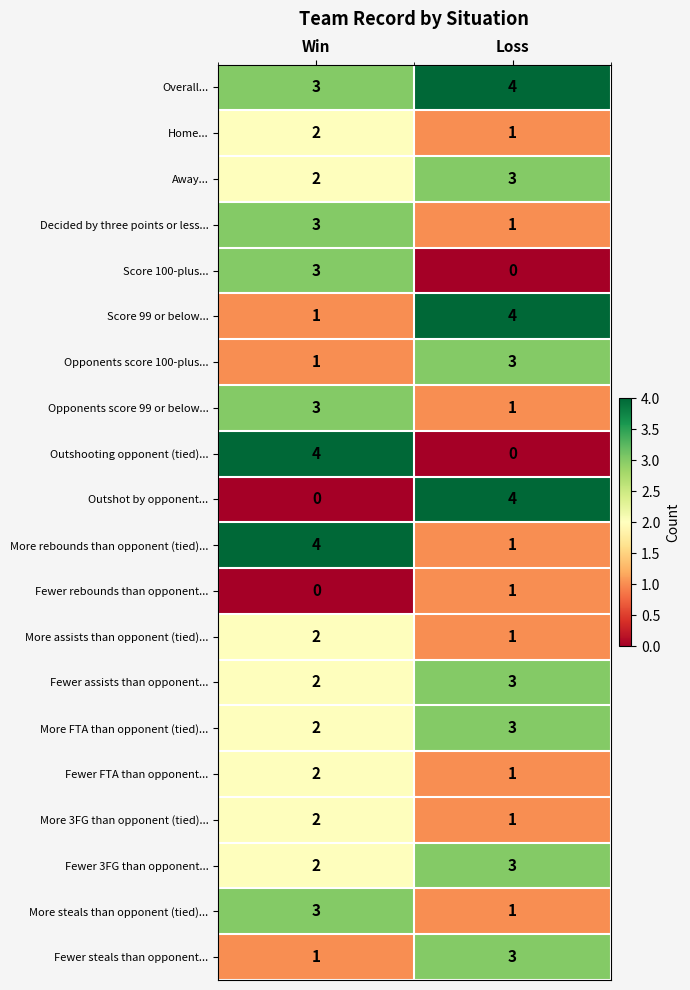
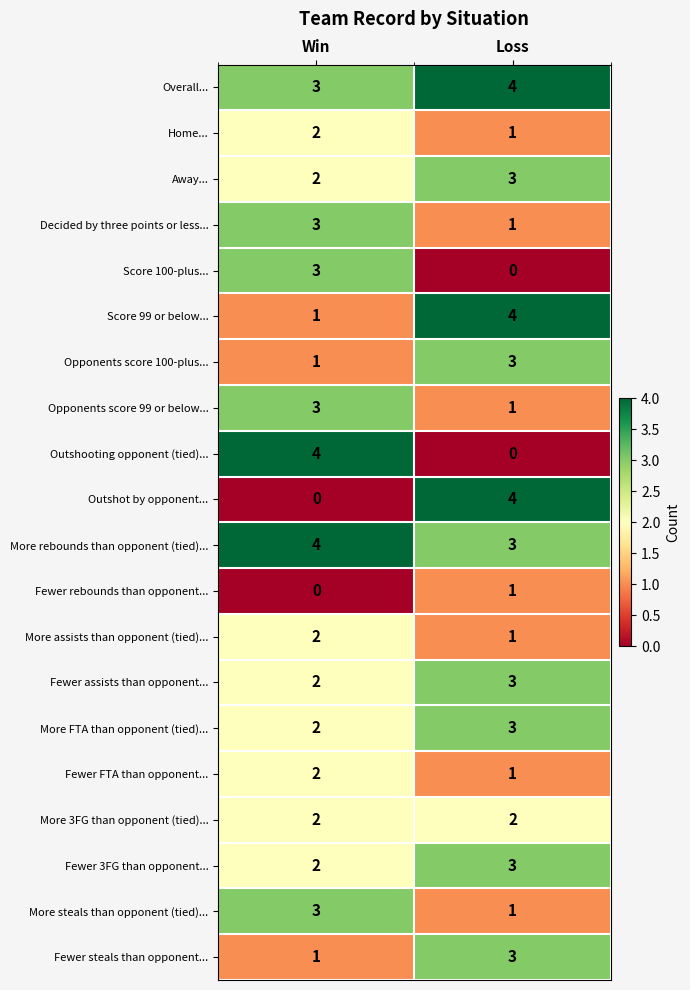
  {
    "Overall...": {
      "Win": 3,
      "Loss": 4
    },
    "Home...": {
      "Win": 2,
      "Loss": 1
    },
    "Away...": {
      "Win": 2,
      "Loss": 3
    },
    "Decided by three points or less...": {
      "Win": 3,
      "Loss": 1
    },
    "Score 100-plus...": {
      "Win": 3,
      "Loss": 0
    },
    "Score 99 or below...": {
      "Win": 1,
      "Loss": 4
    },
    "Opponents score 100-plus...": {
      "Win": 1,
      "Loss": 3
    },
    "Opponents score 99 or below...": {
      "Win": 3,
      "Loss": 1
    },
    "Outshooting opponent (tied)...": {
      "Win": 4,
      "Loss": 0
    },
    "Outshot by opponent...": {
      "Win": 0,
      "Loss": 4
    },
    "More rebounds than opponent (tied)...": {
      "Win": 4,
-     "Loss": 1
+     "Loss": 3
    },
    "Fewer rebounds than opponent...": {
      "Win": 0,
      "Loss": 1
    },
    "More assists than opponent (tied)...": {
      "Win": 2,
      "Loss": 1
    },
    "Fewer assists than opponent...": {
      "Win": 2,
      "Loss": 3
    },
    "More FTA than opponent (tied)...": {
      "Win": 2,
      "Loss": 3
    },
    "Fewer FTA than opponent...": {
      "Win": 2,
      "Loss": 1
    },
    "More 3FG than opponent (tied)...": {
      "Win": 2,
-     "Loss": 1
+     "Loss": 2
    },
    "Fewer 3FG than opponent...": {
      "Win": 2,
      "Loss": 3
    },
    "More steals than opponent (tied)...": {
      "Win": 3,
      "Loss": 1
    },
    "Fewer steals than opponent...": {
      "Win": 1,
      "Loss": 3
    }
  }
